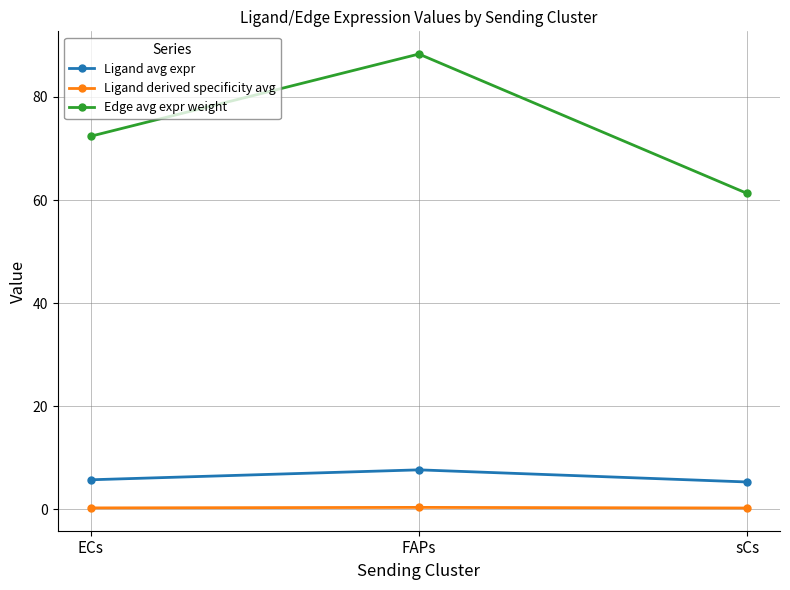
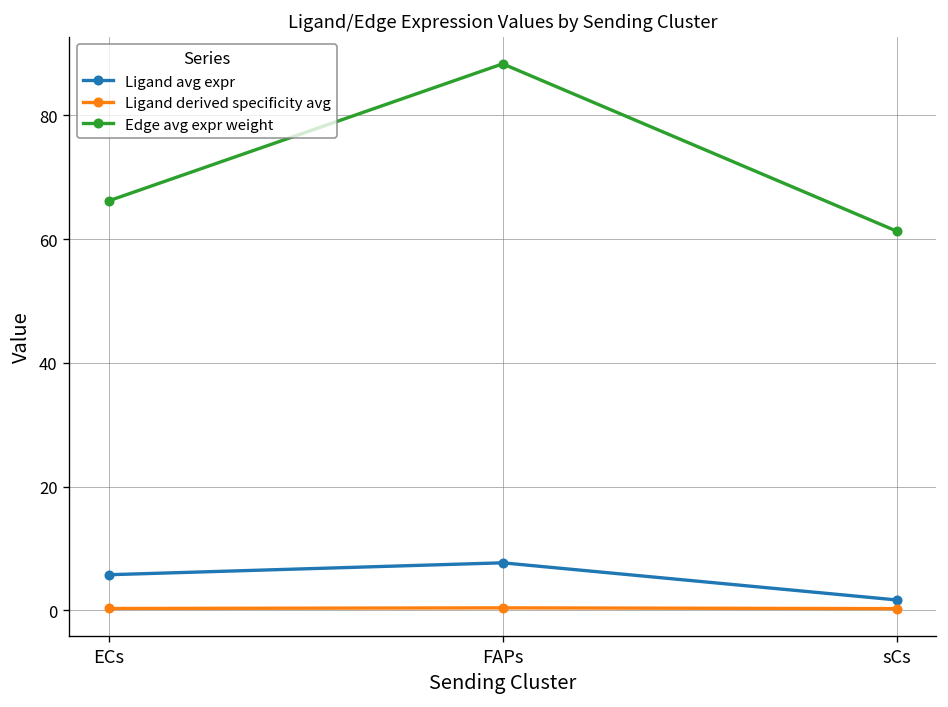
  {
    "Ligand avg expr": {
      "ECs": 6,
      "FAPs": 8,
-     "sCs": 5
+     "sCs": 2
    },
    "Ligand derived specificity avg": {
      "ECs": 0,
      "FAPs": 0,
      "sCs": 0
    },
    "Edge avg expr weight": {
-     "ECs": 72,
+     "ECs": 66,
      "FAPs": 88,
      "sCs": 61
    }
  }
